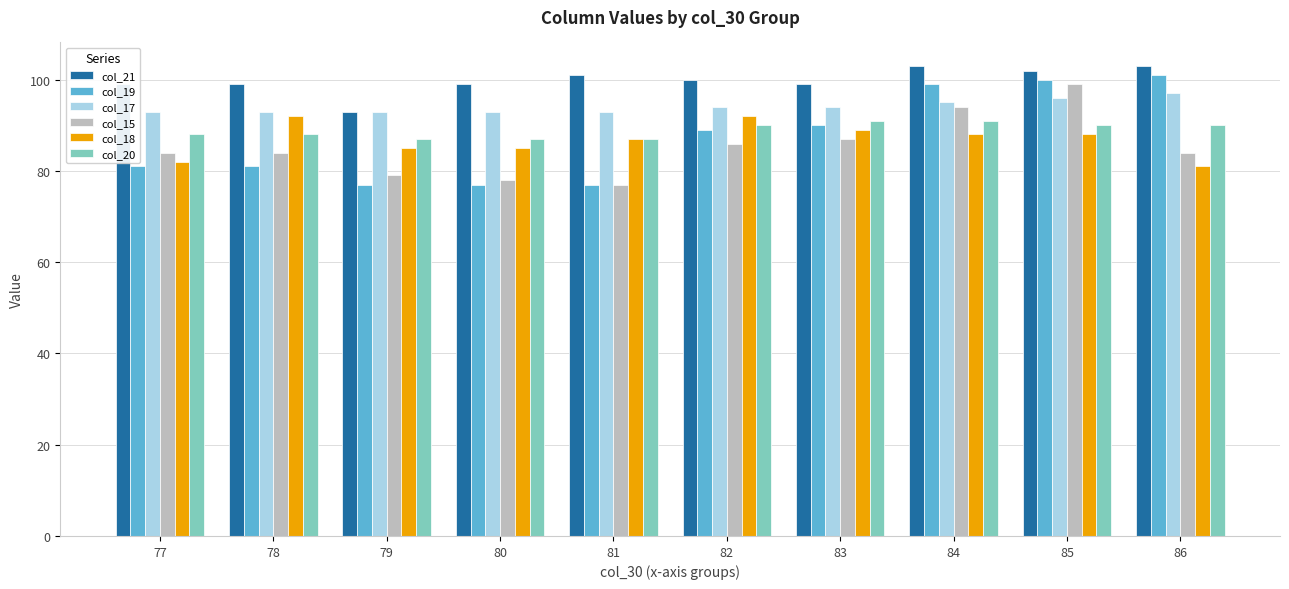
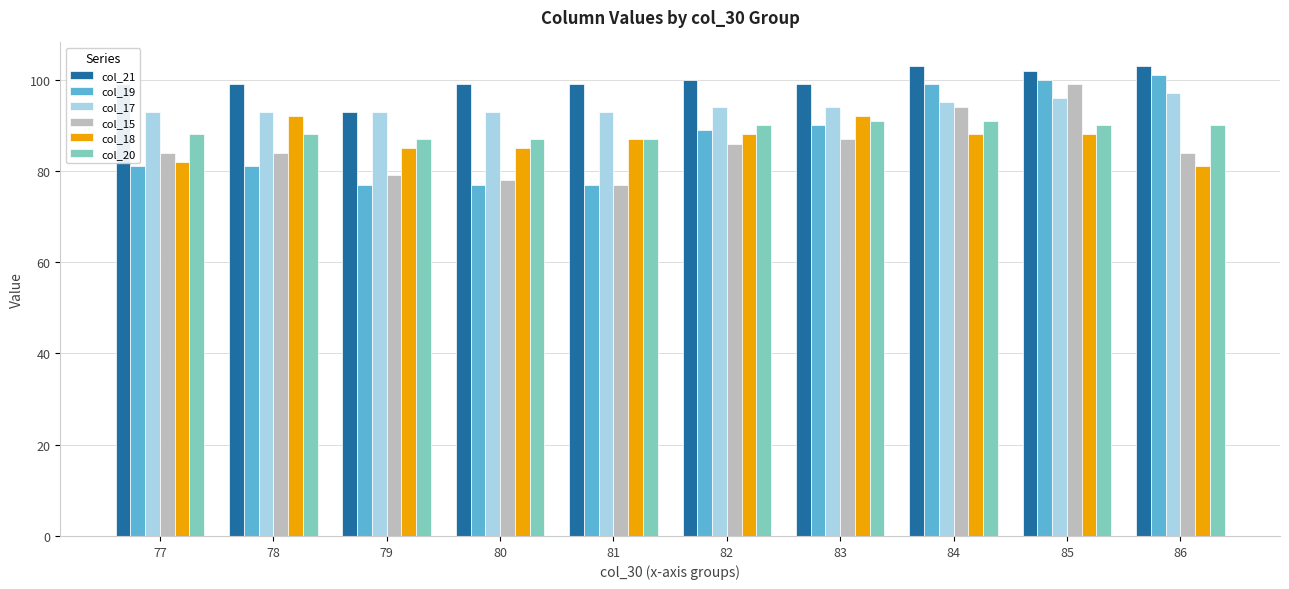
  {
    "col_21": {
      "78": 99,
      "79": 93,
      "80": 99,
-     "81": 101,
+     "81": 99,
      "82": 100,
      "83": 99,
      "84": 103,
      "85": 102,
      "86": 103
    },
    "col_18": {
      "77": 82,
      "78": 92,
      "79": 85,
      "80": 85,
      "81": 87,
-     "82": 92,
-     "83": 89,
+     "82": 88,
+     "83": 92,
      "84": 88,
      "85": 88,
      "86": 81
    }
  }
